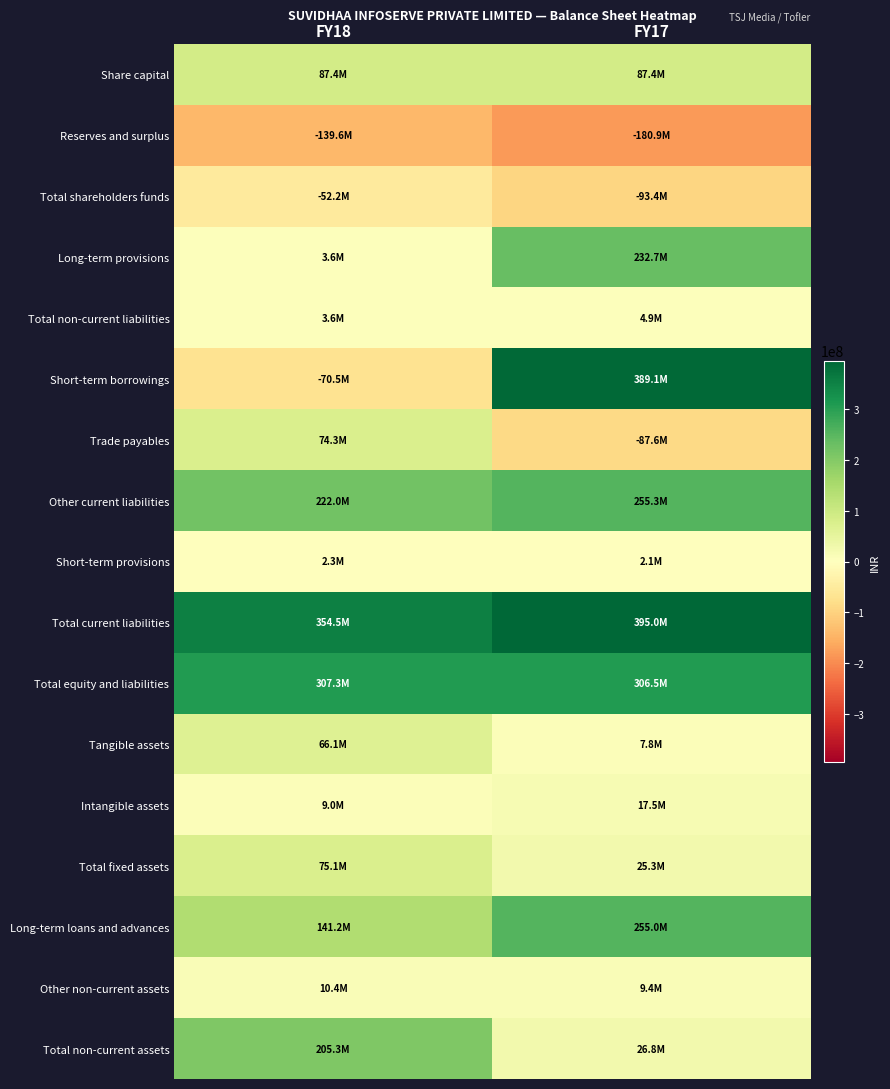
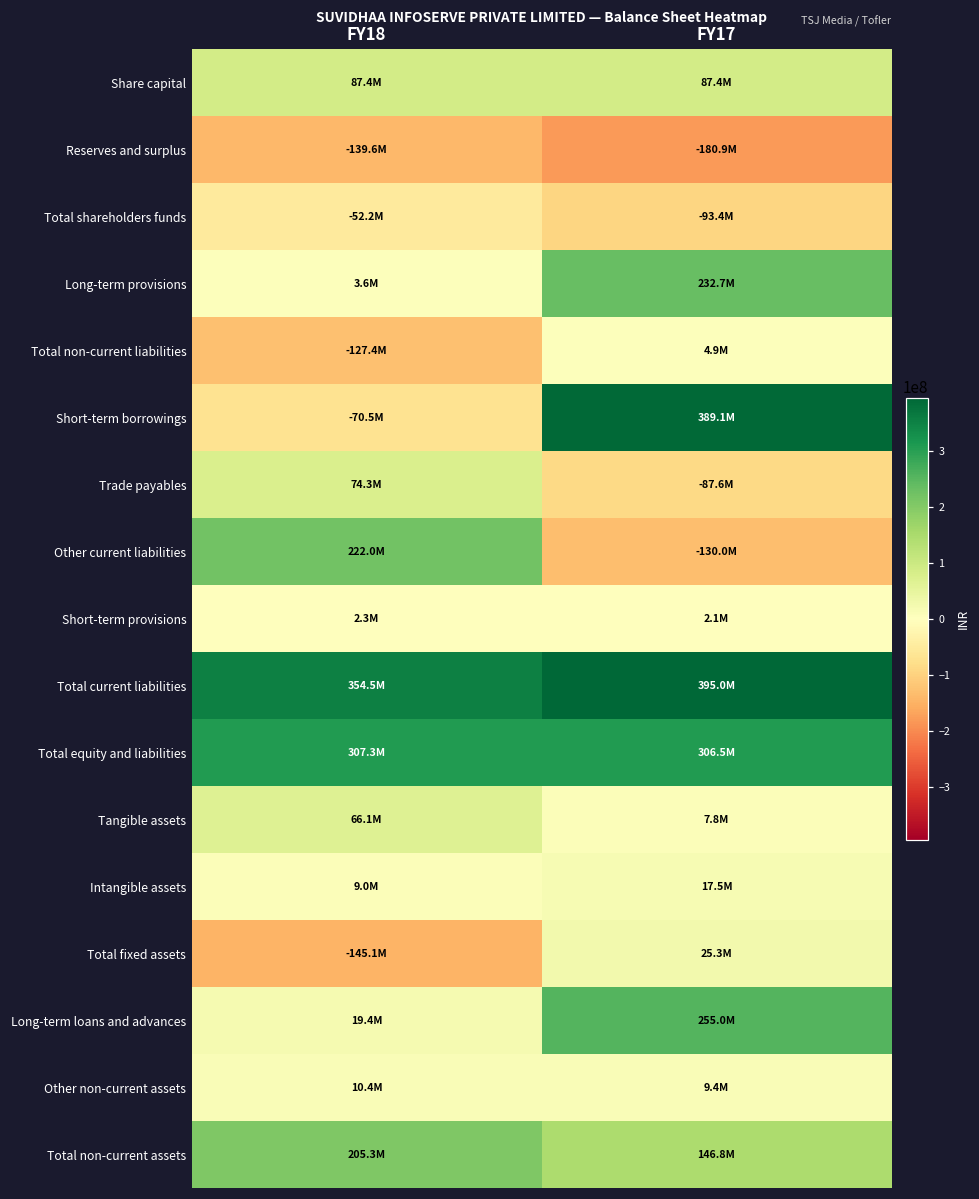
  {
    "Share capital": {
      "FY18": "87.4M",
      "FY17": "87.4M"
    },
    "Reserves and surplus": {
      "FY18": "-139.6M",
      "FY17": "-180.9M"
    },
    "Total shareholders funds": {
      "FY18": "-52.2M",
      "FY17": "-93.4M"
    },
    "Long-term provisions": {
      "FY18": "3.6M",
      "FY17": "232.7M"
    },
    "Total non-current liabilities": {
-     "FY18": "3.6M",
+     "FY18": "-127.4M",
      "FY17": "4.9M"
    },
    "Short-term borrowings": {
      "FY18": "-70.5M",
      "FY17": "389.1M"
    },
    "Trade payables": {
      "FY18": "74.3M",
      "FY17": "-87.6M"
    },
    "Other current liabilities": {
      "FY18": "222.0M",
-     "FY17": "255.3M"
+     "FY17": "-130.0M"
    },
    "Short-term provisions": {
      "FY18": "2.3M",
      "FY17": "2.1M"
    },
    "Total current liabilities": {
      "FY18": "354.5M",
      "FY17": "395.0M"
    },
    "Total equity and liabilities": {
      "FY18": "307.3M",
      "FY17": "306.5M"
    },
    "Tangible assets": {
      "FY18": "66.1M",
      "FY17": "7.8M"
    },
    "Intangible assets": {
      "FY18": "9.0M",
      "FY17": "17.5M"
    },
    "Total fixed assets": {
-     "FY18": "75.1M",
+     "FY18": "-145.1M",
      "FY17": "25.3M"
    },
    "Long-term loans and advances": {
-     "FY18": "141.2M",
+     "FY18": "19.4M",
      "FY17": "255.0M"
    },
    "Other non-current assets": {
      "FY18": "10.4M",
      "FY17": "9.4M"
    },
    "Total non-current assets": {
      "FY18": "205.3M",
-     "FY17": "26.8M"
+     "FY17": "146.8M"
    }
  }
